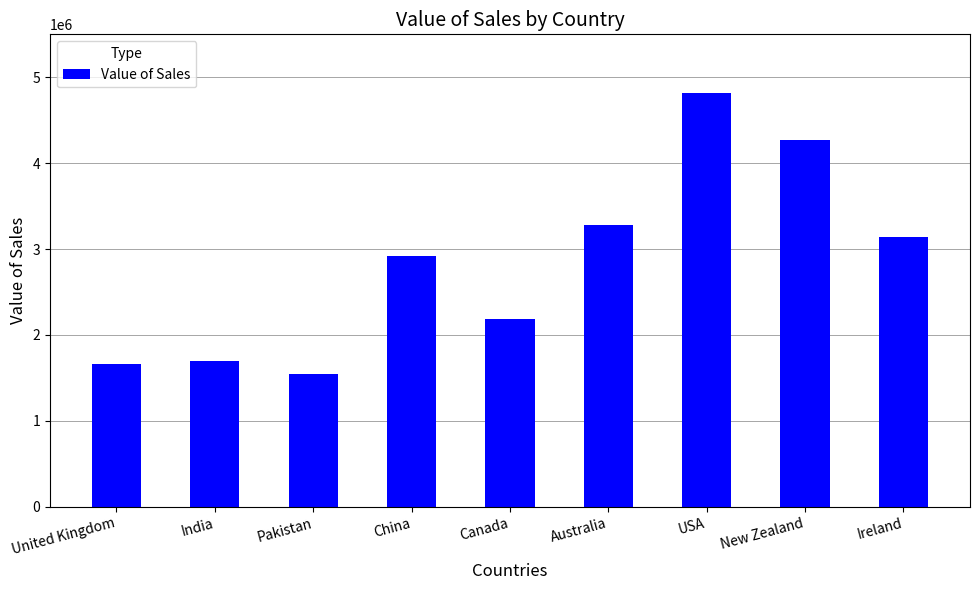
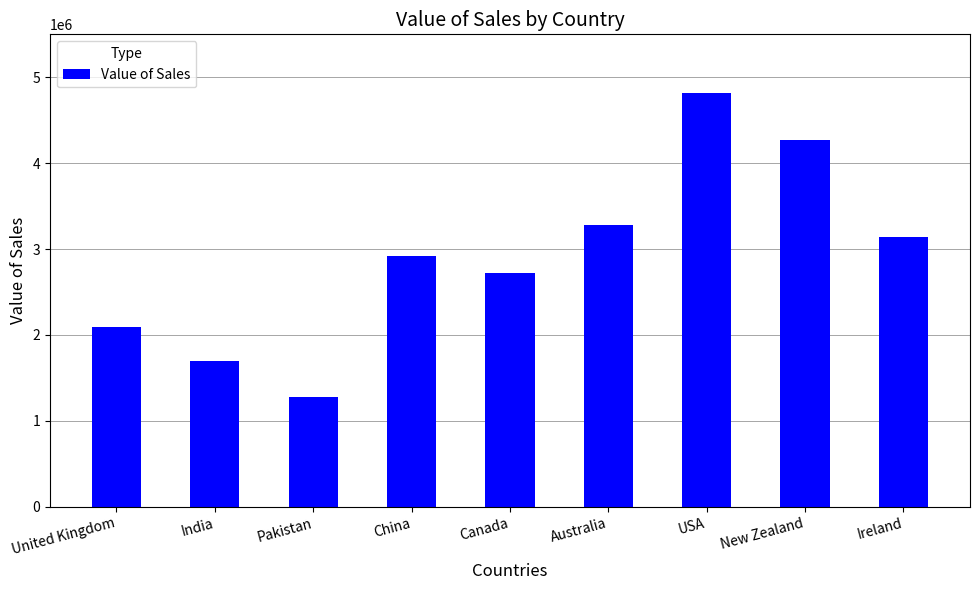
  {
-   "United Kingdom": 1700000,
+   "United Kingdom": 2100000,
    "India": 1700000,
-   "Pakistan": 1500000,
+   "Pakistan": 1300000,
    "China": 2900000,
-   "Canada": 2200000,
+   "Canada": 2700000,
    "Australia": 3300000,
    "USA": 4800000,
    "New Zealand": 4300000,
    "Ireland": 3100000
  }
